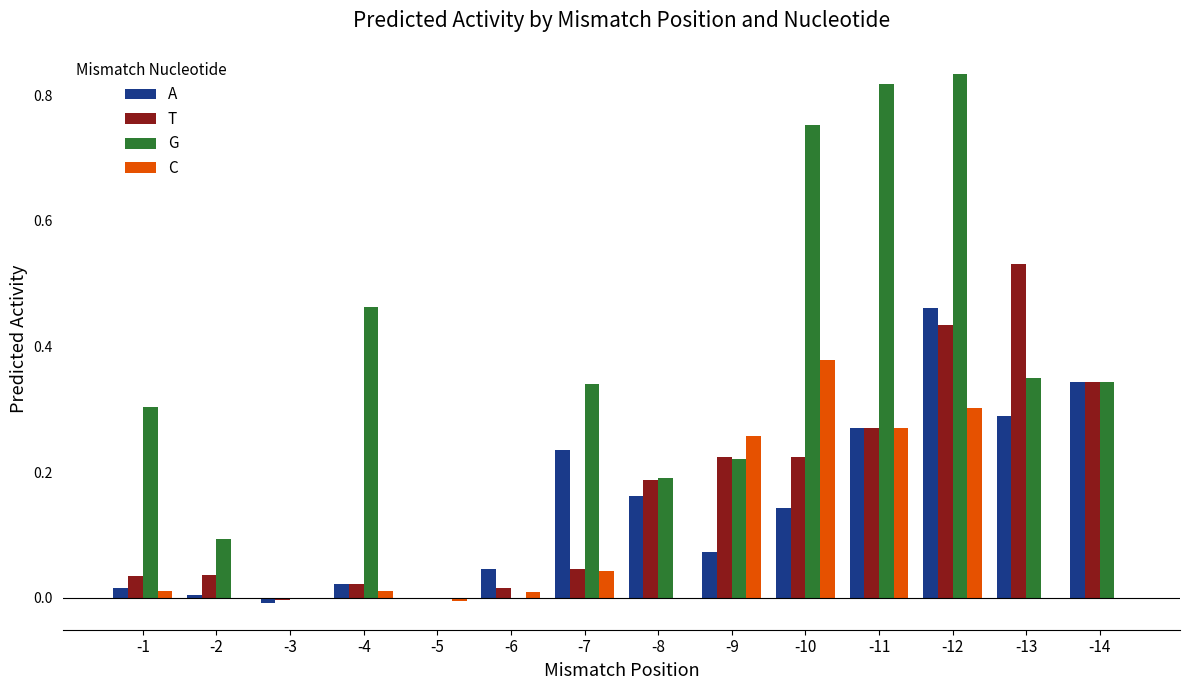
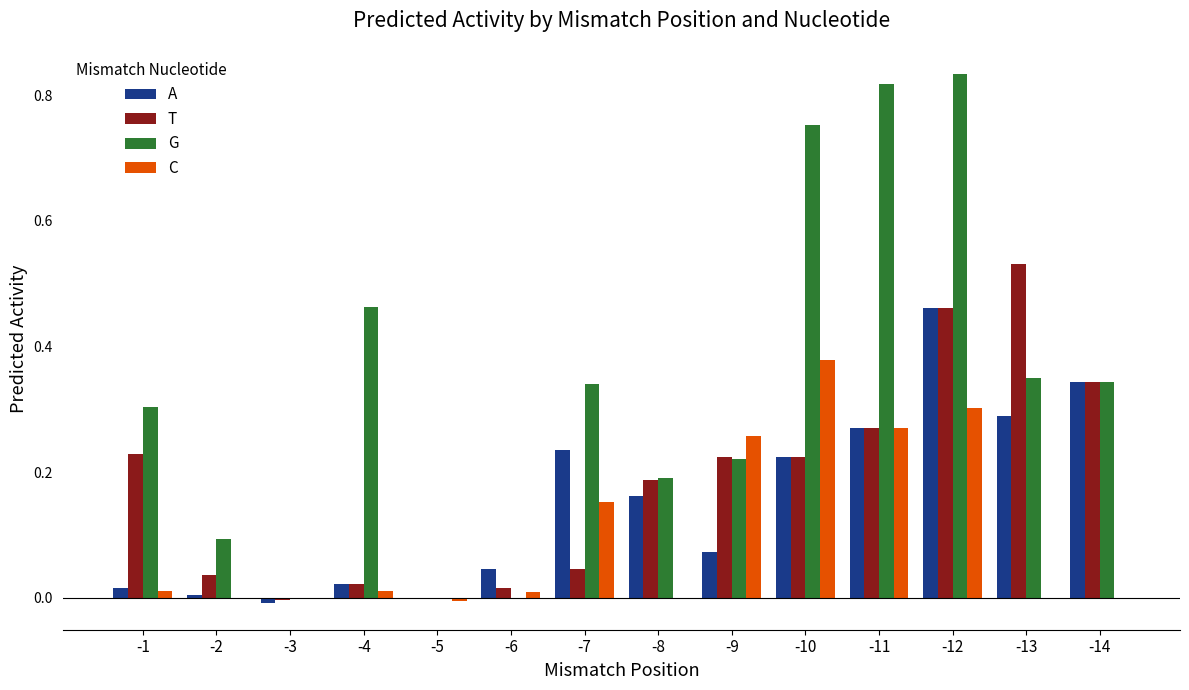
  {
    "A": {
      "-1": 0.02,
      "-2": 0.00,
      "-3": -0.01,
      "-4": 0.02,
      "-6": 0.05,
      "-7": 0.24,
      "-8": 0.16,
      "-9": 0.07,
-     "-10": 0.14,
+     "-10": 0.22,
      "-11": 0.27,
      "-12": 0.46,
      "-13": 0.29,
      "-14": 0.34
    },
    "T": {
-     "-1": 0.04,
+     "-1": 0.23,
      "-2": 0.04,
      "-4": 0.02,
      "-6": 0.02,
      "-7": 0.05,
      "-8": 0.19,
      "-9": 0.22,
      "-10": 0.22,
      "-11": 0.27,
-     "-12": 0.43,
+     "-12": 0.46,
      "-13": 0.53,
      "-14": 0.34
    },
    "G": {
      "-1": 0.30,
      "-2": 0.09,
      "-3": 0.00,
      "-4": 0.46,
      "-5": 0.00,
      "-6": 0.00,
      "-7": 0.34,
      "-8": 0.19,
      "-9": 0.22,
      "-10": 0.75,
      "-11": 0.82,
      "-12": 0.83,
      "-13": 0.35,
      "-14": 0.34
    },
    "C": {
      "-1": 0.01,
      "-2": 0.00,
      "-4": 0.01,
      "-5": -0.01,
      "-6": 0.01,
-     "-7": 0.04,
+     "-7": 0.15,
      "-8": 0.00,
      "-9": 0.26,
      "-10": 0.38,
      "-11": 0.27,
      "-12": 0.30,
      "-13": 0.00,
      "-14": 0.00
    }
  }
